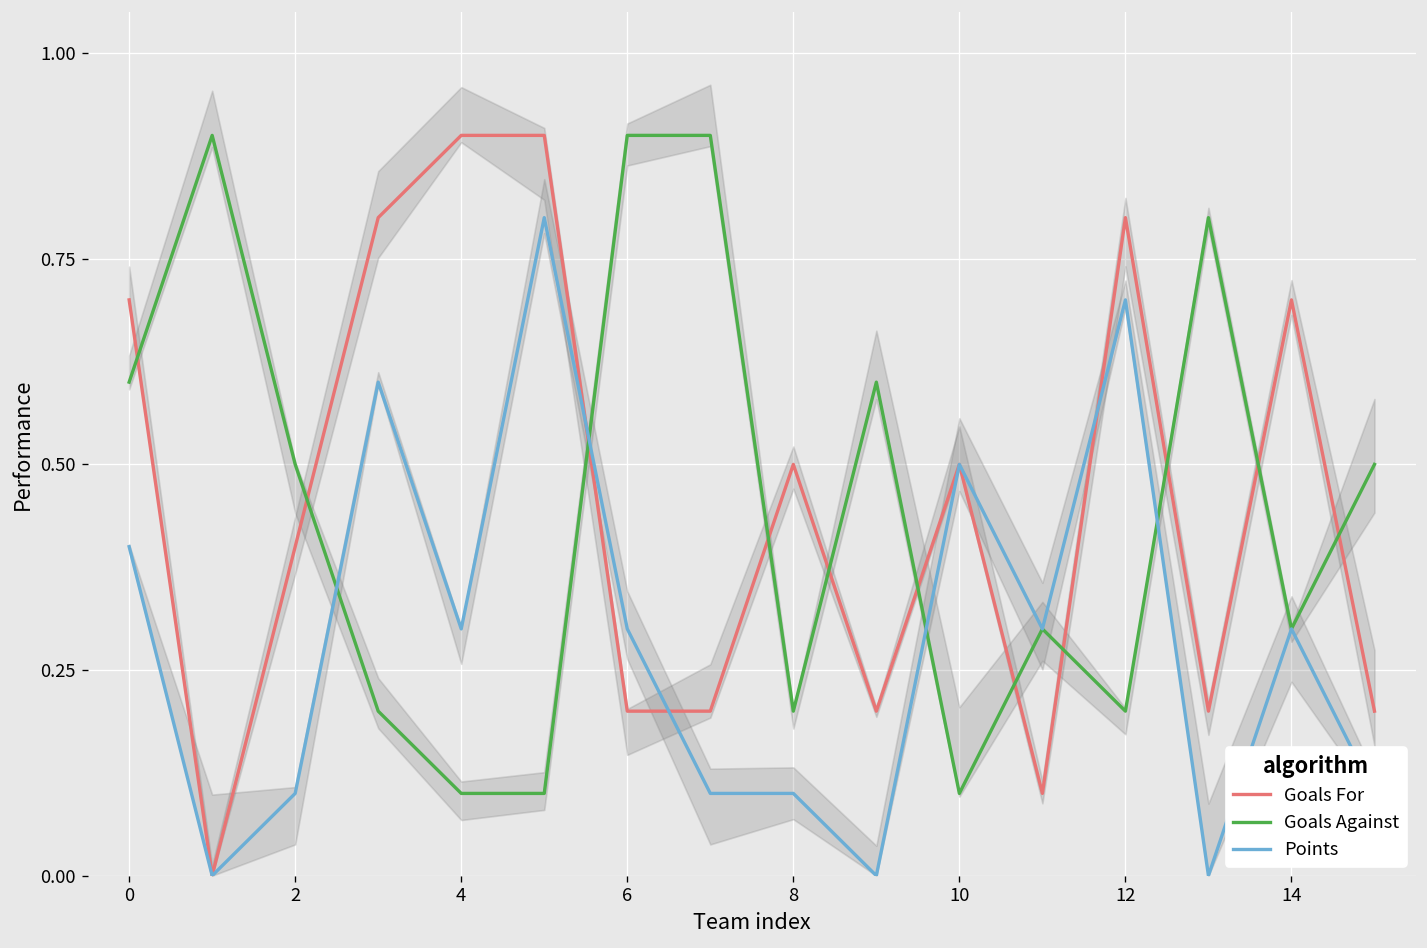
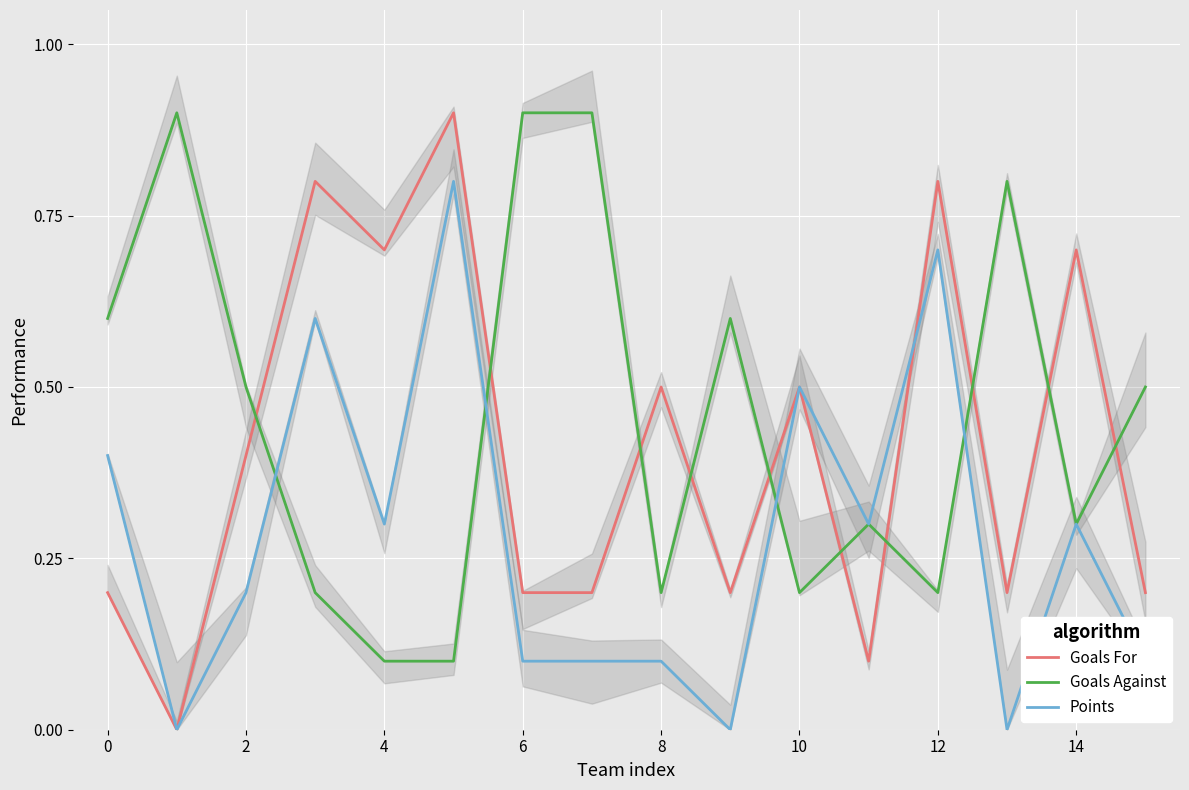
  {
    "Goals For": {
-     "0": 0.70,
+     "0": 0.20,
      "2": 0.40,
-     "4": 0.90,
+     "4": 0.70,
      "8": 0.50,
      "12": 0.80,
      "14": 0.70
    },
    "Goals Against": {
      "0": 0.60,
      "4": 0.10,
      "6": 0.90,
-     "10": 0.10
+     "10": 0.20
    },
    "Points": {
-     "2": 0.10,
-     "6": 0.30,
+     "2": 0.20,
+     "6": 0.10,
      "8": 0.10,
      "12": 0.70
    }
  }
